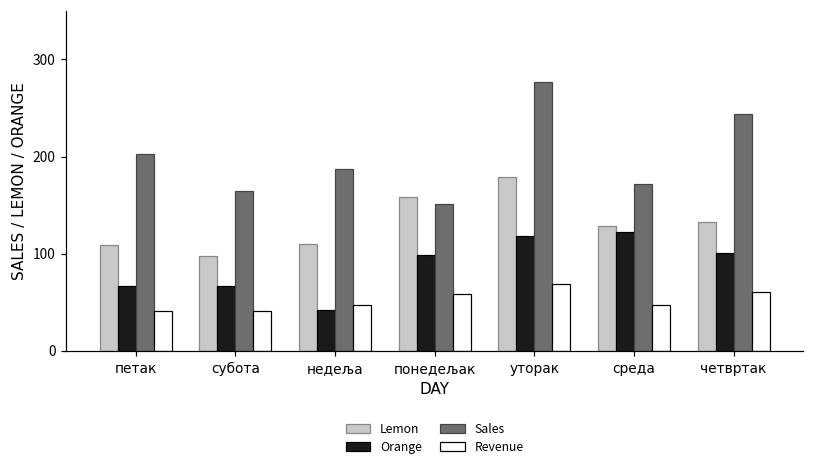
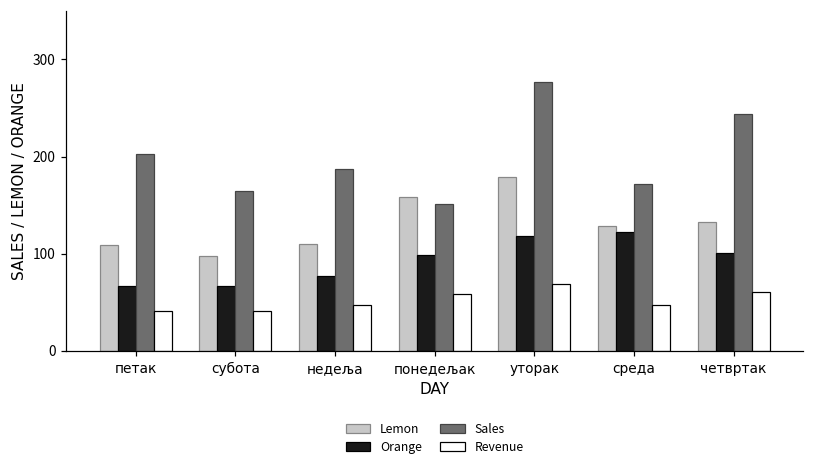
  {
    "Lemon": {
      "петак": 110,
      "субота": 100,
      "недеља": 110,
      "понедељак": 160,
      "уторак": 180,
      "среда": 130,
      "четвртак": 130
    },
    "Orange": {
      "петак": 70,
      "субота": 70,
-     "недеља": 40,
+     "недеља": 80,
      "понедељак": 100,
      "уторак": 120,
      "среда": 120,
      "четвртак": 100
    },
    "Sales": {
      "петак": 200,
      "субота": 170,
      "недеља": 190,
      "понедељак": 150,
      "уторак": 280,
      "среда": 170,
      "четвртак": 240
    },
    "Revenue": {
      "петак": 40,
      "субота": 40,
      "недеља": 50,
      "понедељак": 60,
      "уторак": 70,
      "среда": 50,
      "четвртак": 60
    }
  }
